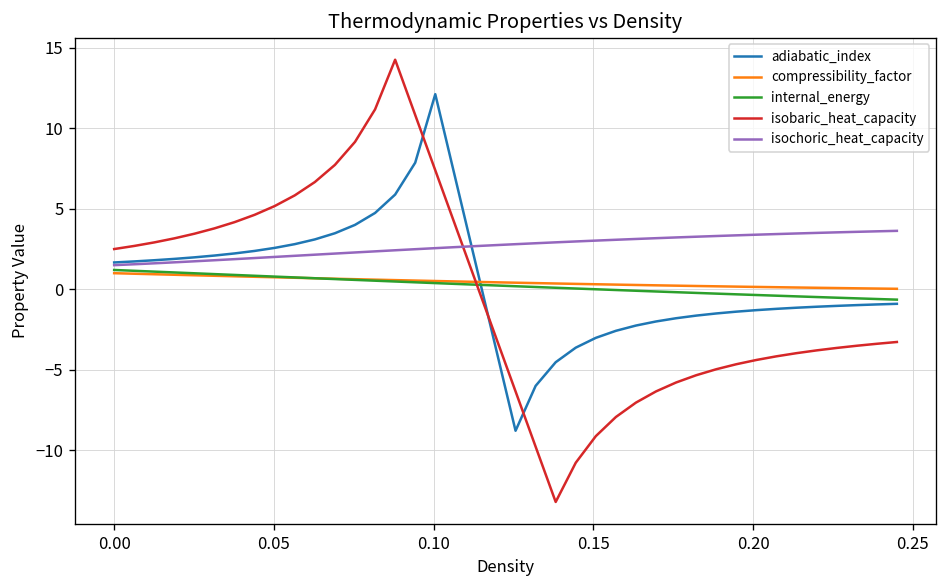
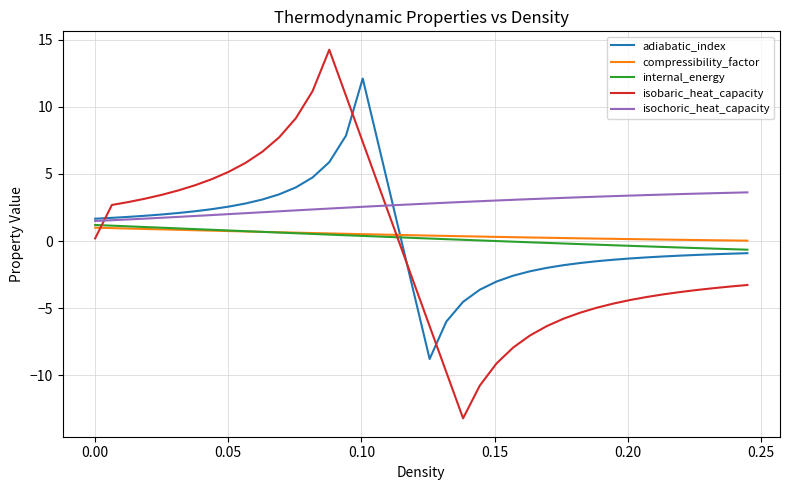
  {
    "compressibility_factor": {
      "0.00": 1.0
    },
    "internal_energy": {
      "0.00": 1.2
    },
    "isobaric_heat_capacity": {
-     "0.00": 2.5
+     "0.00": 0.2
    }
  }
